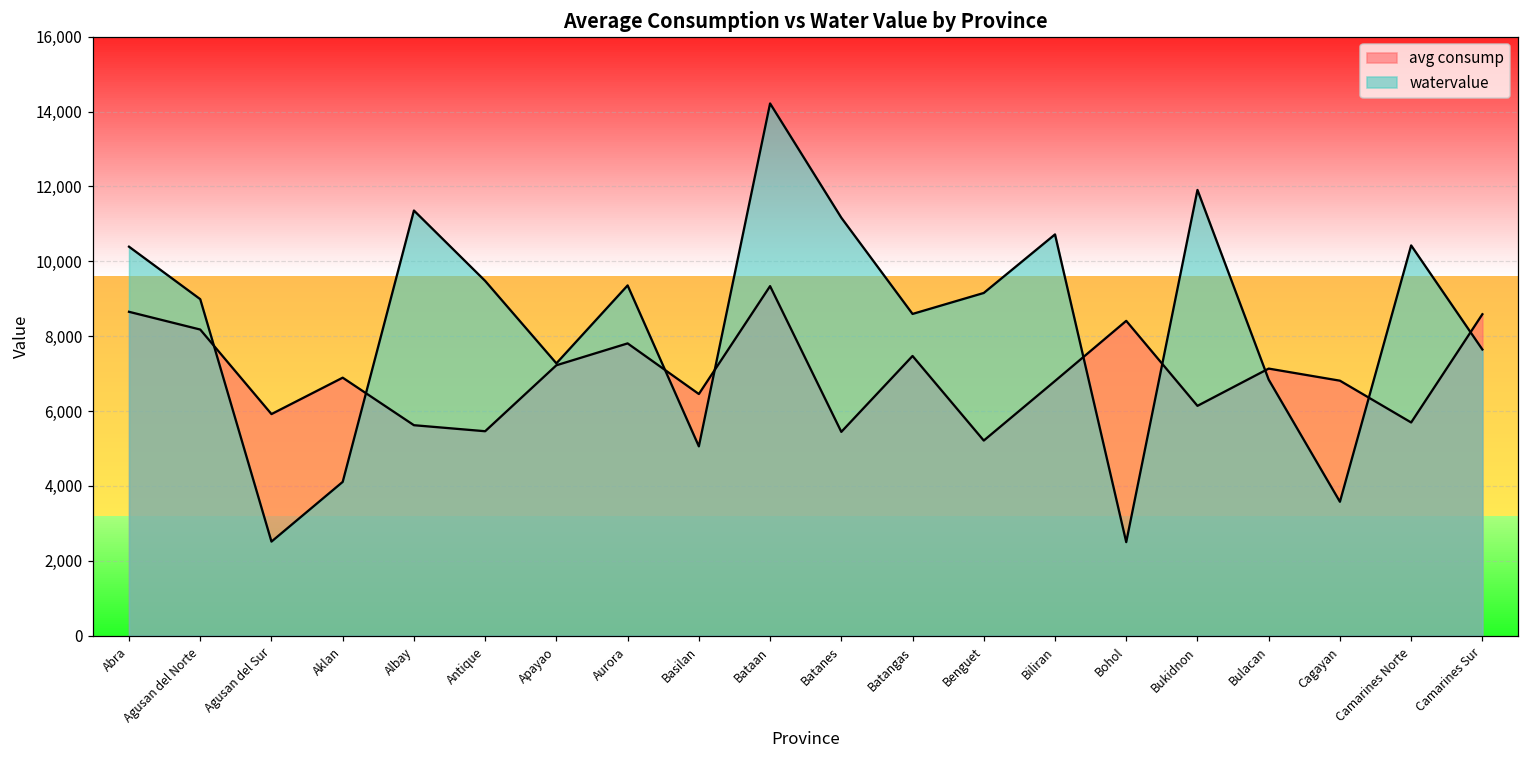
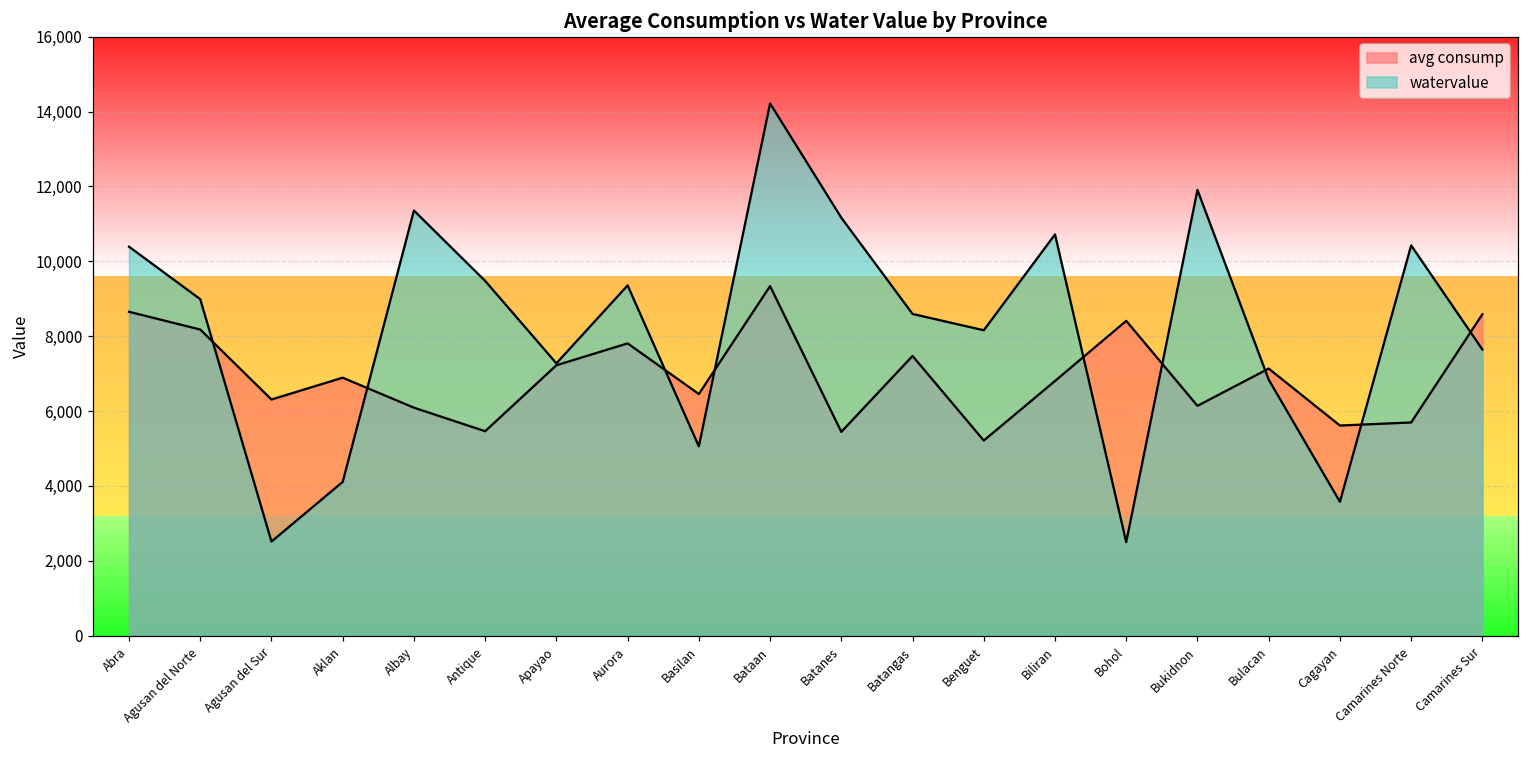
  {
    "avg consump": {
      "Abra": "8,700",
      "Agusan del Norte": "8,200",
-     "Agusan del Sur": "5,900",
+     "Agusan del Sur": "6,300",
      "Aklan": "6,900",
-     "Albay": "5,600",
+     "Albay": "6,100",
      "Antique": "5,500",
      "Aurora": "7,800",
      "Basilan": "6,500",
      "Bataan": "9,300",
      "Batanes": "5,400",
      "Batangas": "7,500",
      "Benguet": "5,200",
      "Biliran": "6,800",
      "Bohol": "8,400",
      "Bukidnon": "6,100",
      "Bulacan": "7,100",
-     "Cagayan": "6,800",
+     "Cagayan": "5,600",
      "Camarines Norte": "5,700",
      "Camarines Sur": "8,600"
    },
    "watervalue": {
      "Abra": "10,400",
      "Agusan del Norte": "9,000",
      "Agusan del Sur": "2,500",
      "Aklan": "4,100",
      "Albay": "11,400",
      "Antique": "9,500",
      "Aurora": "9,400",
      "Basilan": "5,100",
      "Bataan": "14,200",
      "Batanes": "11,200",
      "Batangas": "8,600",
-     "Benguet": "9,200",
+     "Benguet": "8,200",
      "Biliran": "10,700",
      "Bohol": "2,500",
      "Bukidnon": "11,900",
      "Bulacan": "6,800",
      "Cagayan": "3,600",
      "Camarines Norte": "10,400",
      "Camarines Sur": "7,600"
    }
  }
